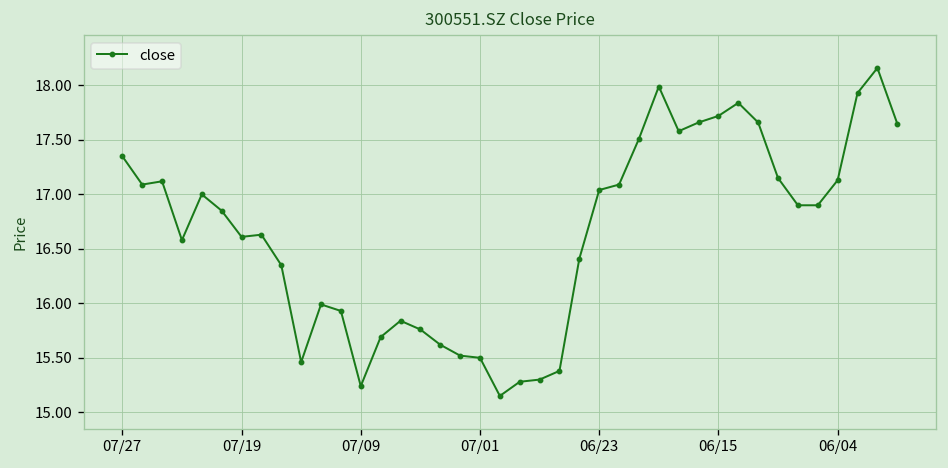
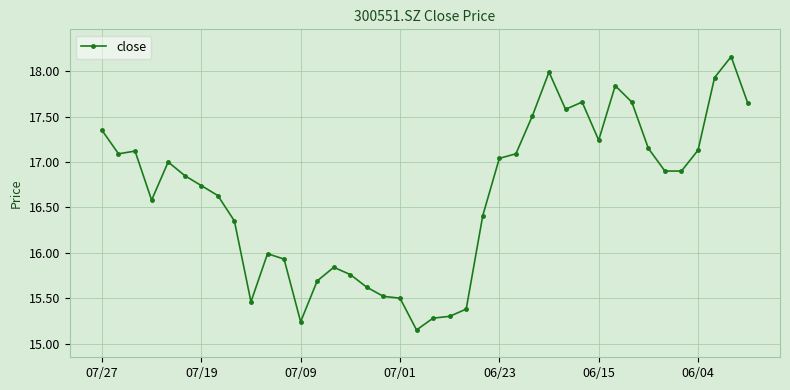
  {
    "07/27": 17.4,
-   "07/19": 16.6,
+   "07/19": 16.7,
    "07/09": 15.2,
    "07/01": 15.5,
    "06/23": 17.0,
-   "06/15": 17.7,
+   "06/15": 17.2,
    "06/04": 17.1
  }
